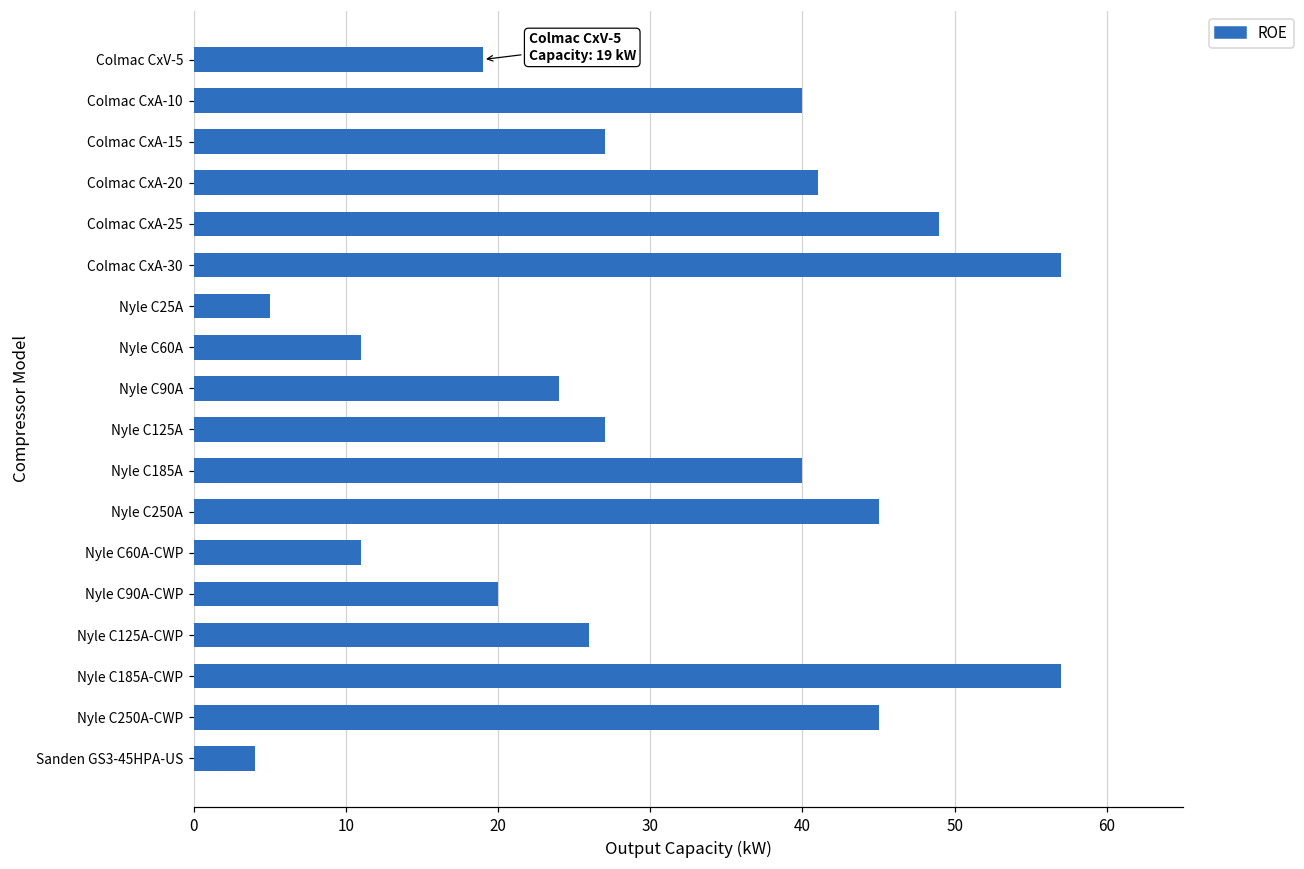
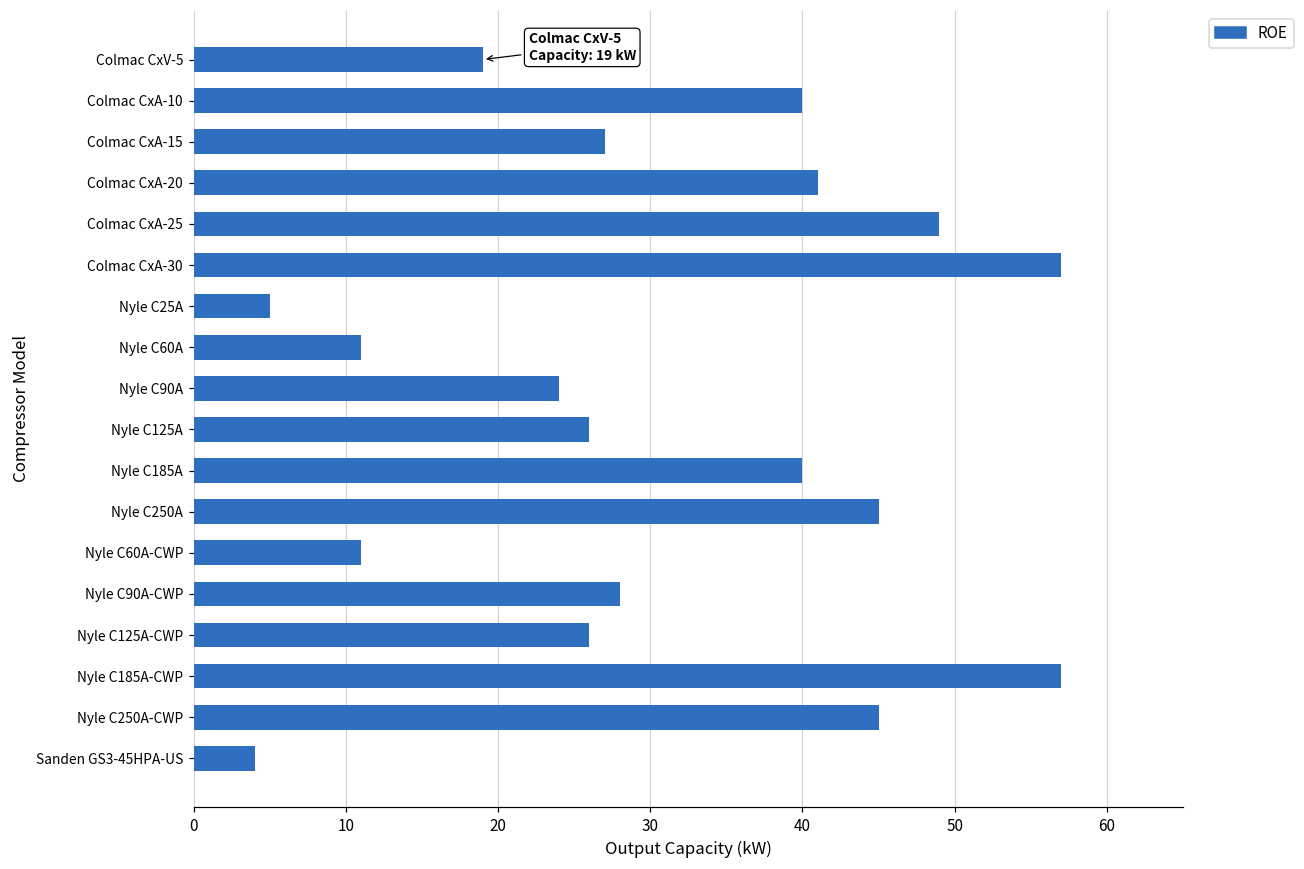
  {
    "Colmac CxA-10": 40,
    "Colmac CxA-15": 27,
    "Colmac CxA-20": 41,
    "Colmac CxA-25": 49,
    "Colmac CxA-30": 57,
    "Nyle C25A": 5,
    "Nyle C60A": 11,
    "Nyle C90A": 24,
-   "Nyle C125A": 27,
+   "Nyle C125A": 26,
    "Nyle C185A": 40,
    "Nyle C250A": 45,
    "Nyle C60A-CWP": 11,
-   "Nyle C90A-CWP": 20,
+   "Nyle C90A-CWP": 28,
    "Nyle C125A-CWP": 26,
    "Nyle C185A-CWP": 57,
    "Nyle C250A-CWP": 45,
    "Sanden GS3-45HPA-US": 4
  }
